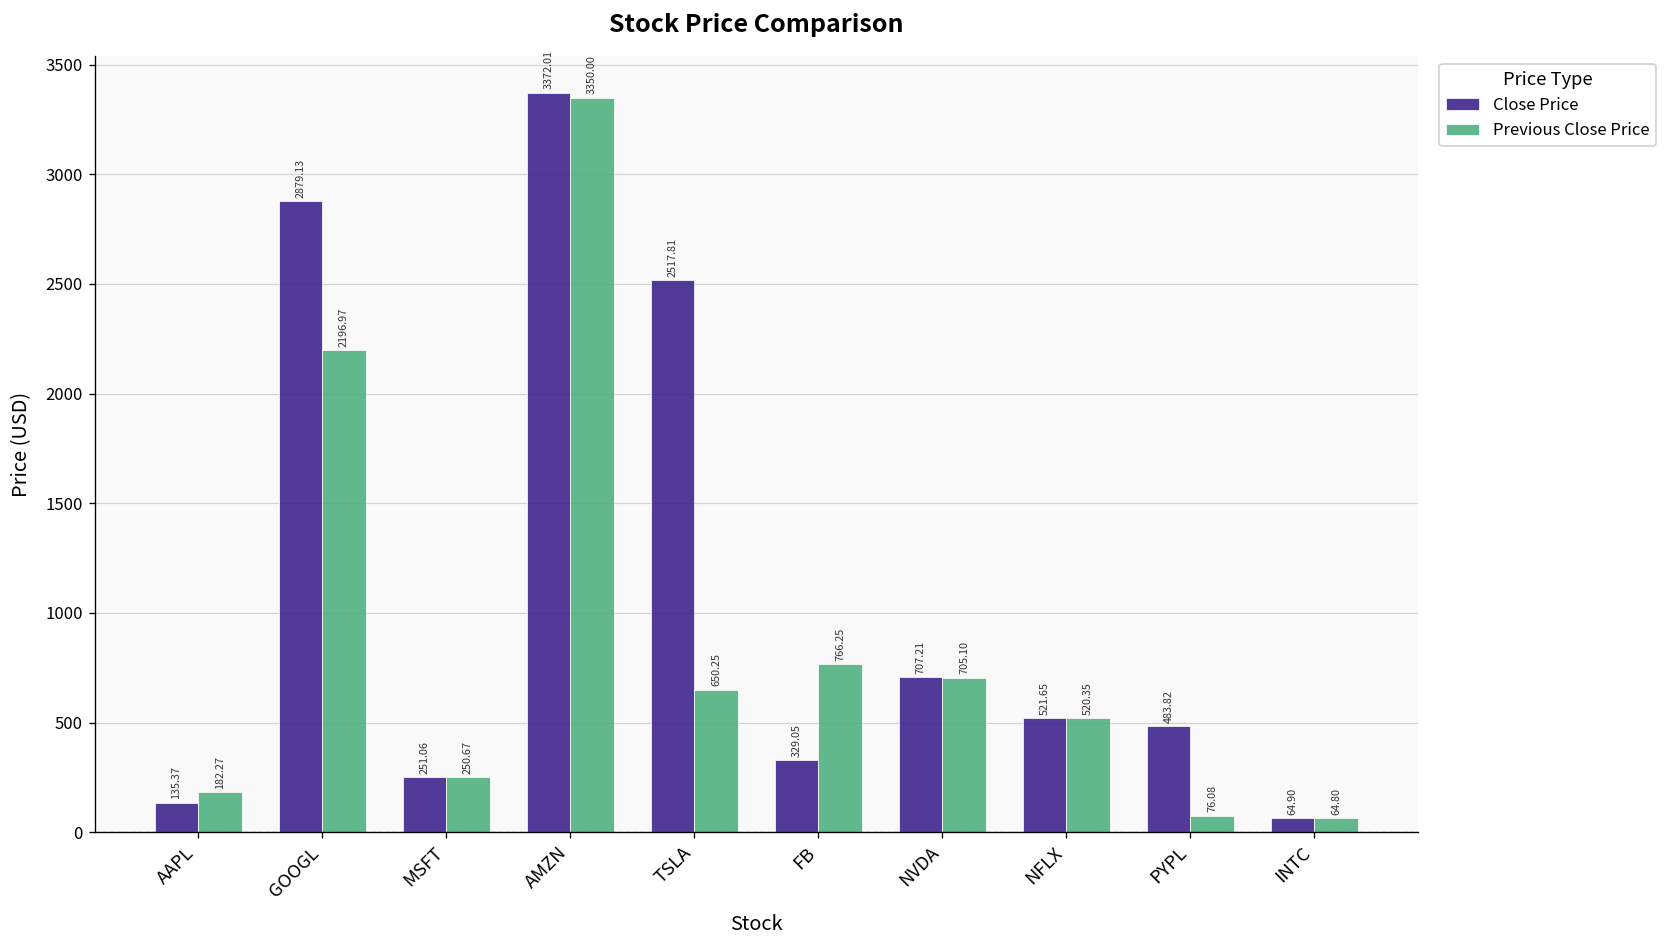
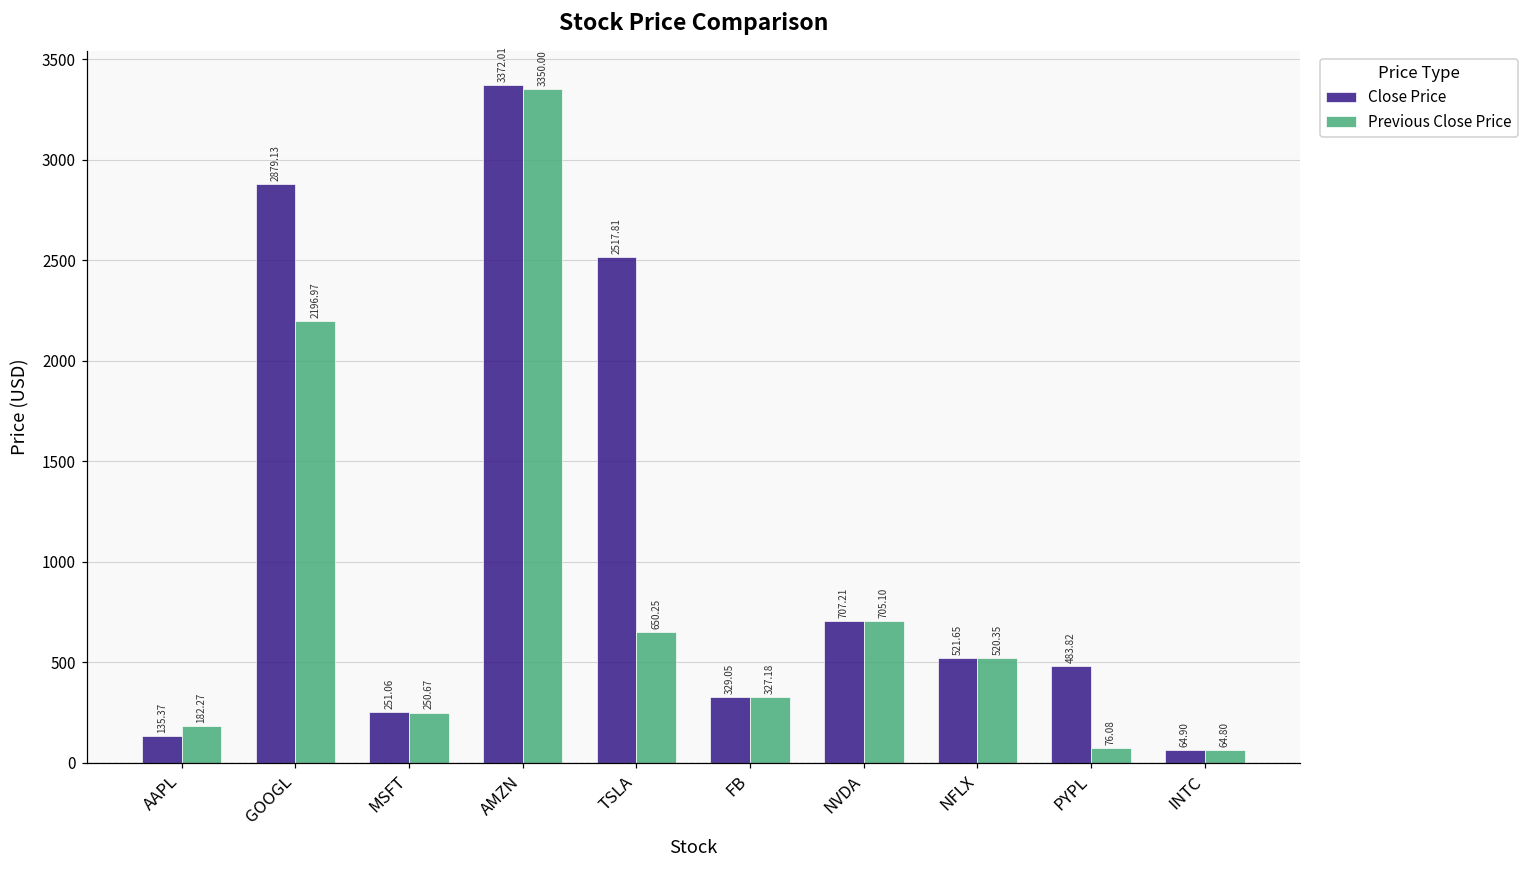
  {
    "Close Price": {
      "AAPL": 135.37,
      "GOOGL": 2879.13,
      "MSFT": 251.06,
      "AMZN": 3372.01,
      "TSLA": 2517.81,
      "FB": 329.05,
      "NVDA": 707.21,
      "NFLX": 521.65,
      "PYPL": 483.82,
      "INTC": 64.90
    },
    "Previous Close Price": {
      "AAPL": 182.27,
      "GOOGL": 2196.97,
      "MSFT": 250.67,
      "AMZN": 3350.00,
      "TSLA": 650.25,
-     "FB": 766.25,
+     "FB": 327.18,
      "NVDA": 705.10,
      "NFLX": 520.35,
      "PYPL": 76.08,
      "INTC": 64.80
    }
  }
